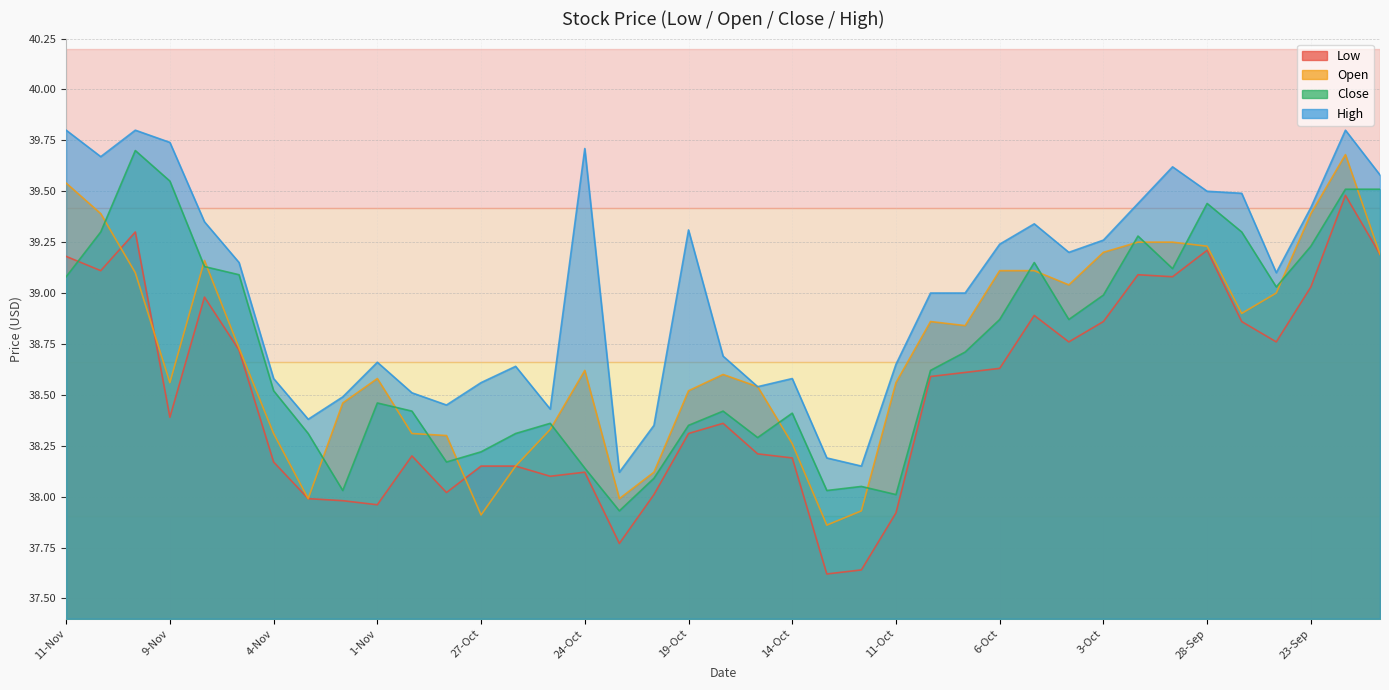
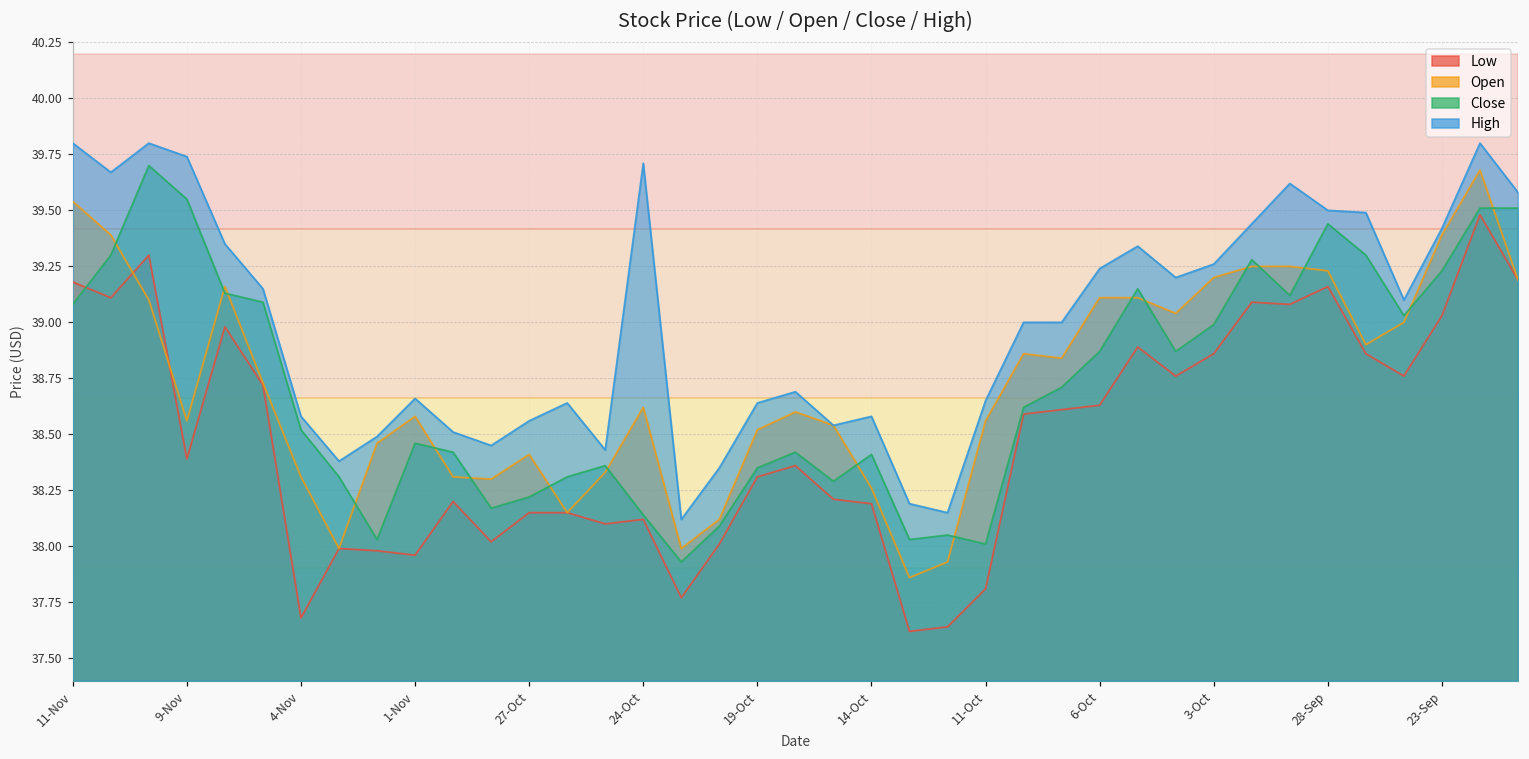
  {
    "Low": {
      "11-Nov": 39.18,
      "9-Nov": 38.39,
-     "4-Nov": 38.17,
+     "4-Nov": 37.68,
      "1-Nov": 37.96,
      "27-Oct": 38.15,
      "24-Oct": 38.12,
      "19-Oct": 38.31,
      "14-Oct": 38.19,
-     "11-Oct": 37.92,
+     "11-Oct": 37.81,
      "6-Oct": 38.63,
      "3-Oct": 38.86,
-     "28-Sep": 39.21,
+     "28-Sep": 39.16,
      "23-Sep": 39.03
    },
    "Open": {
      "11-Nov": 39.54,
      "9-Nov": 38.56,
      "4-Nov": 38.31,
      "1-Nov": 38.58,
-     "27-Oct": 37.91,
+     "27-Oct": 38.41,
      "24-Oct": 38.62,
      "19-Oct": 38.52,
      "14-Oct": 38.26,
      "11-Oct": 38.56,
      "6-Oct": 39.11,
      "3-Oct": 39.20,
      "28-Sep": 39.23,
      "23-Sep": 39.39
    },
    "Close": {
      "11-Nov": 39.08,
      "9-Nov": 39.55,
      "4-Nov": 38.52,
      "1-Nov": 38.46,
      "27-Oct": 38.22,
      "24-Oct": 38.14,
      "19-Oct": 38.35,
      "14-Oct": 38.41,
      "11-Oct": 38.01,
      "6-Oct": 38.87,
      "3-Oct": 38.99,
      "28-Sep": 39.44,
      "23-Sep": 39.23
    },
    "High": {
      "11-Nov": 39.80,
      "9-Nov": 39.74,
      "4-Nov": 38.58,
      "1-Nov": 38.66,
      "27-Oct": 38.56,
      "24-Oct": 39.71,
-     "19-Oct": 39.31,
+     "19-Oct": 38.64,
      "14-Oct": 38.58,
      "11-Oct": 38.65,
      "6-Oct": 39.24,
      "3-Oct": 39.26,
      "28-Sep": 39.50,
      "23-Sep": 39.42
    }
  }
